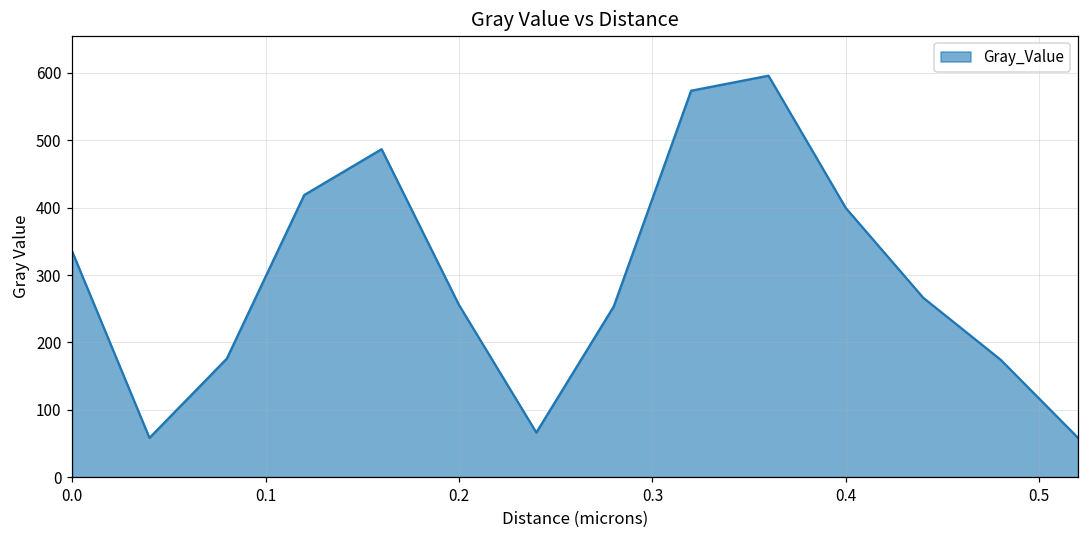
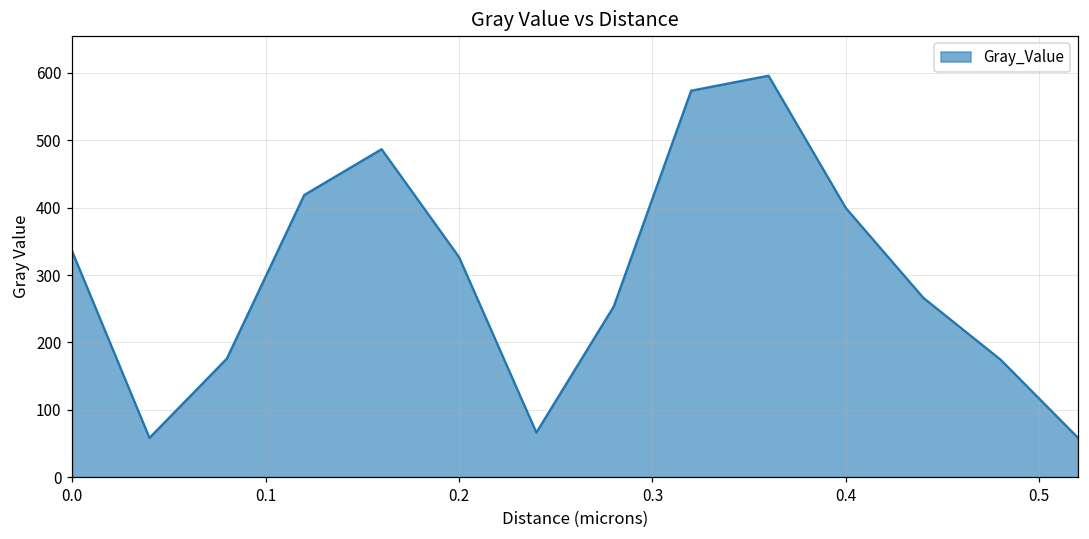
  {
    "0.0": 340,
-   "0.2": 260,
+   "0.2": 330,
    "0.4": 400
  }
